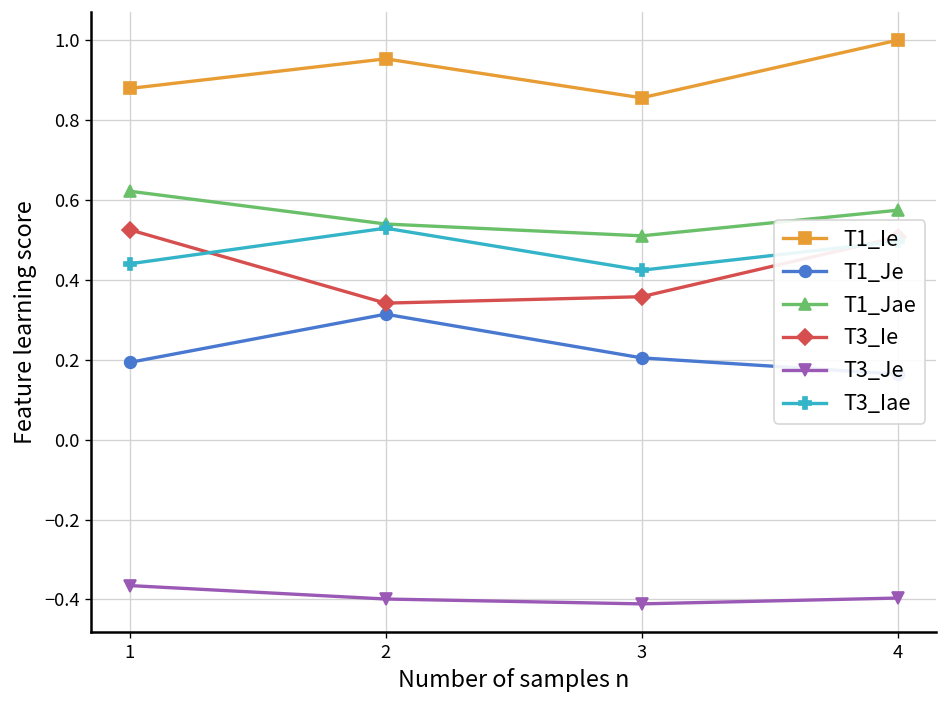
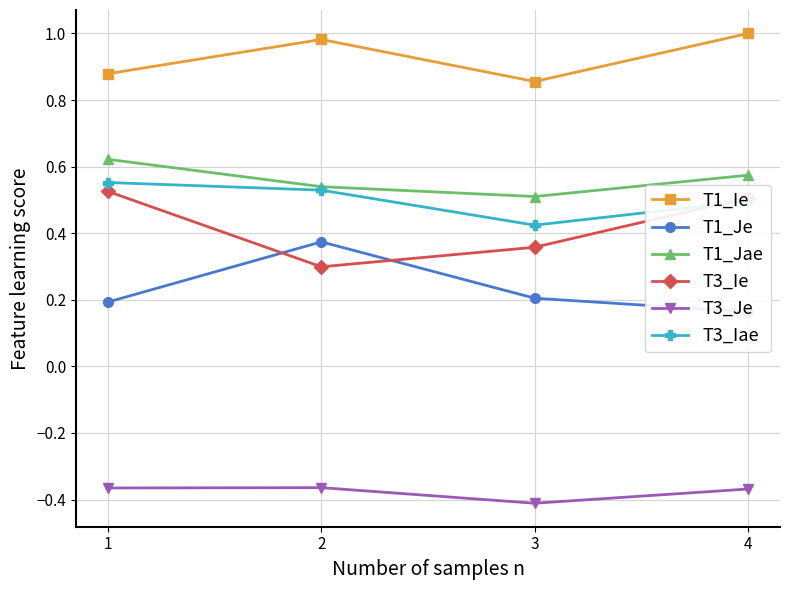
  {
    "T1_Ie": {
      "1": 0.88,
-     "2": 0.95,
+     "2": 0.98,
      "3": 0.86,
      "4": 1.00
    },
    "T1_Je": {
      "1": 0.19,
-     "2": 0.31,
+     "2": 0.37,
      "3": 0.20
    },
    "T1_Jae": {
      "1": 0.62,
      "2": 0.54,
      "3": 0.51,
      "4": 0.57
    },
    "T3_Ie": {
      "1": 0.53,
-     "2": 0.34,
+     "2": 0.30,
      "3": 0.36
    },
    "T3_Je": {
      "1": -0.37,
-     "2": -0.40,
+     "2": -0.36,
      "3": -0.41,
-     "4": -0.40
+     "4": -0.37
    },
    "T3_Iae": {
-     "1": 0.44,
+     "1": 0.55,
      "2": 0.53,
      "3": 0.42
    }
  }
